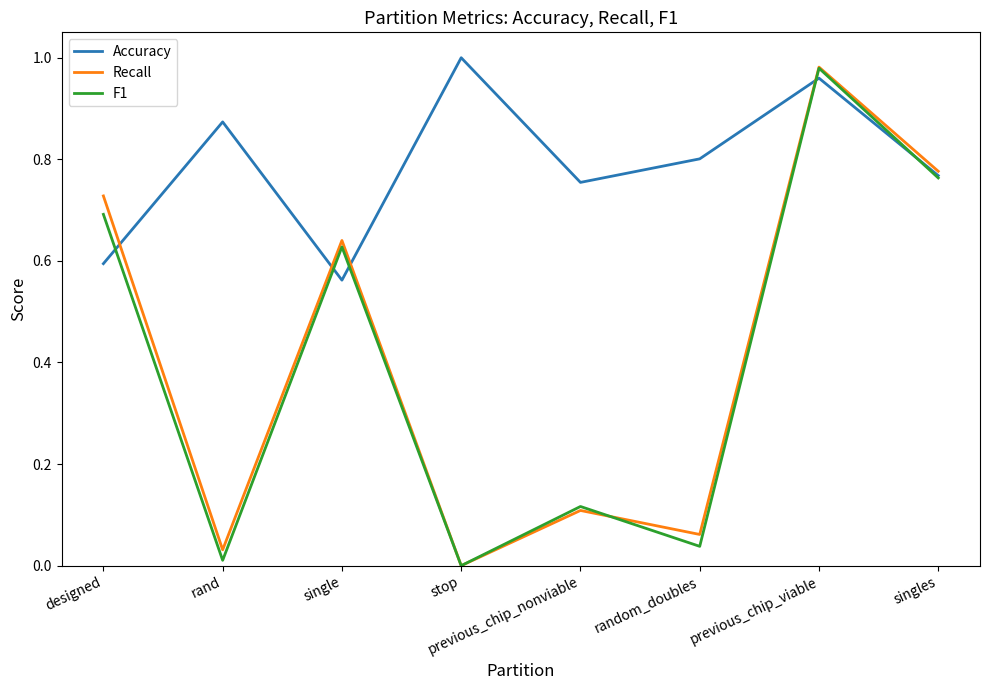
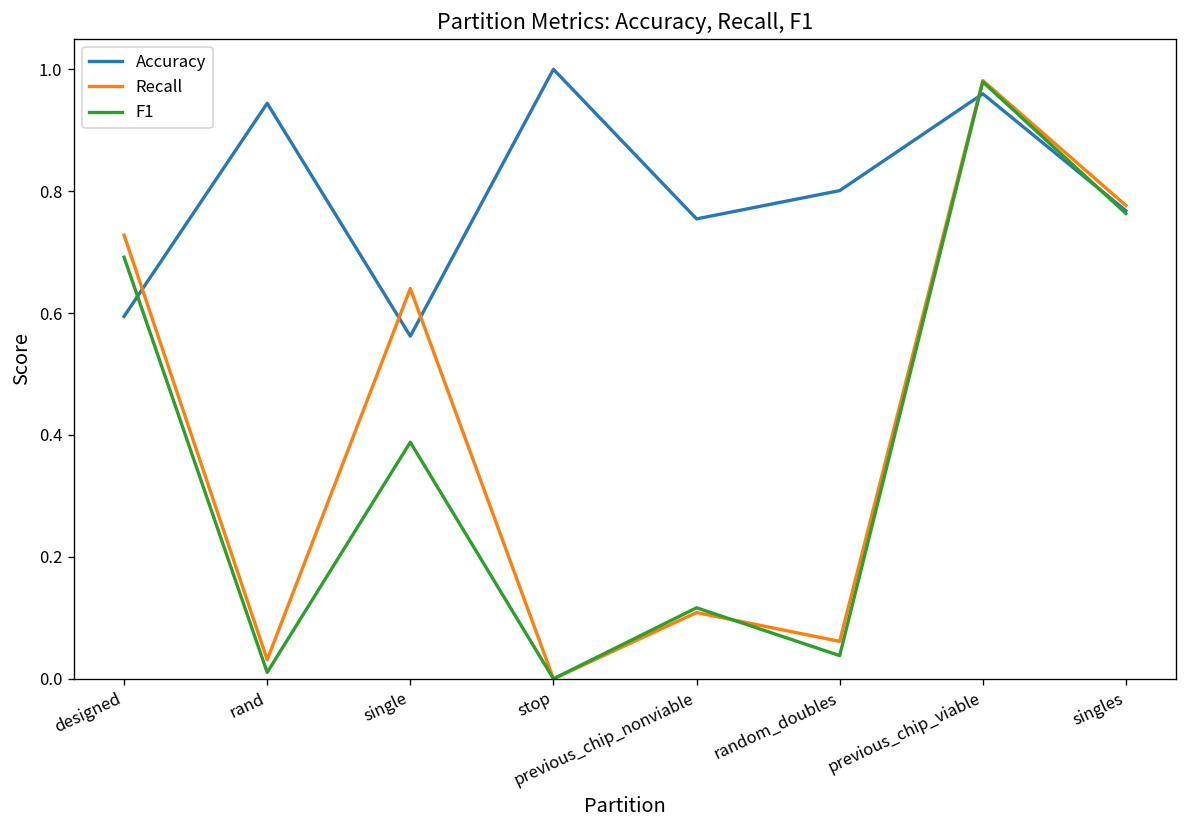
  {
    "Accuracy": {
      "designed": 0.59,
-     "rand": 0.87,
+     "rand": 0.94,
      "single": 0.56,
      "stop": 1.00,
      "previous_chip_nonviable": 0.75,
      "random_doubles": 0.80,
      "previous_chip_viable": 0.96
    },
    "Recall": {
      "designed": 0.73,
      "rand": 0.03,
      "single": 0.64,
      "previous_chip_nonviable": 0.11,
      "random_doubles": 0.06,
      "singles": 0.78
    },
    "F1": {
      "designed": 0.69,
      "rand": 0.01,
-     "single": 0.63,
+     "single": 0.39,
      "previous_chip_nonviable": 0.12,
      "random_doubles": 0.04
    }
  }
